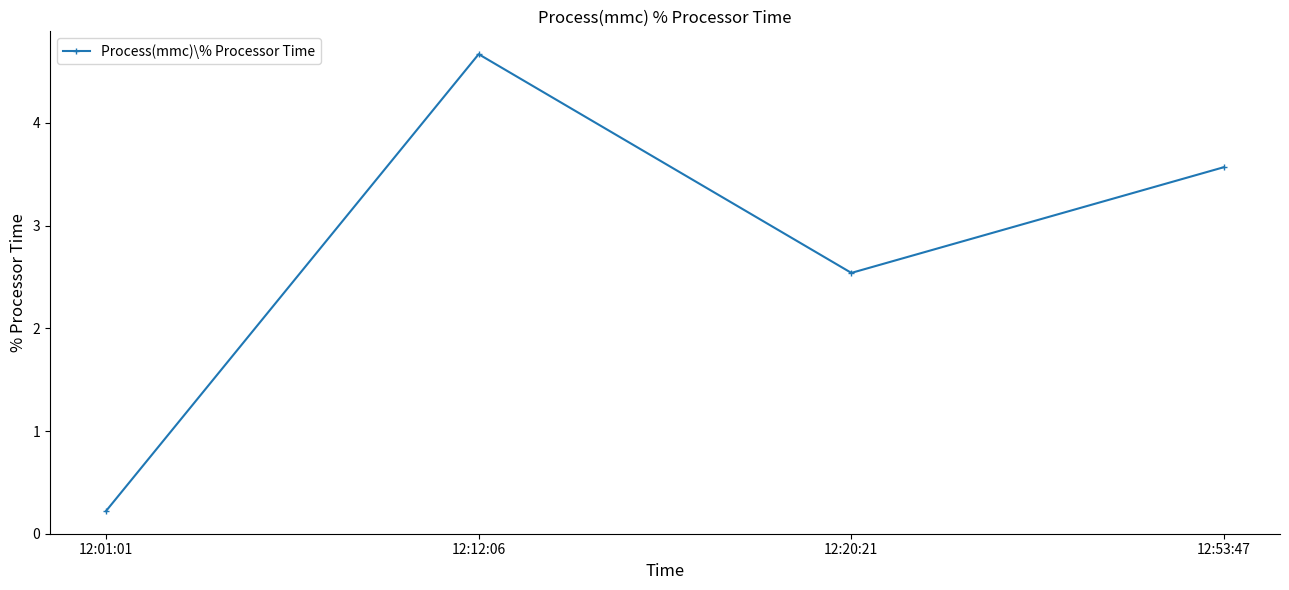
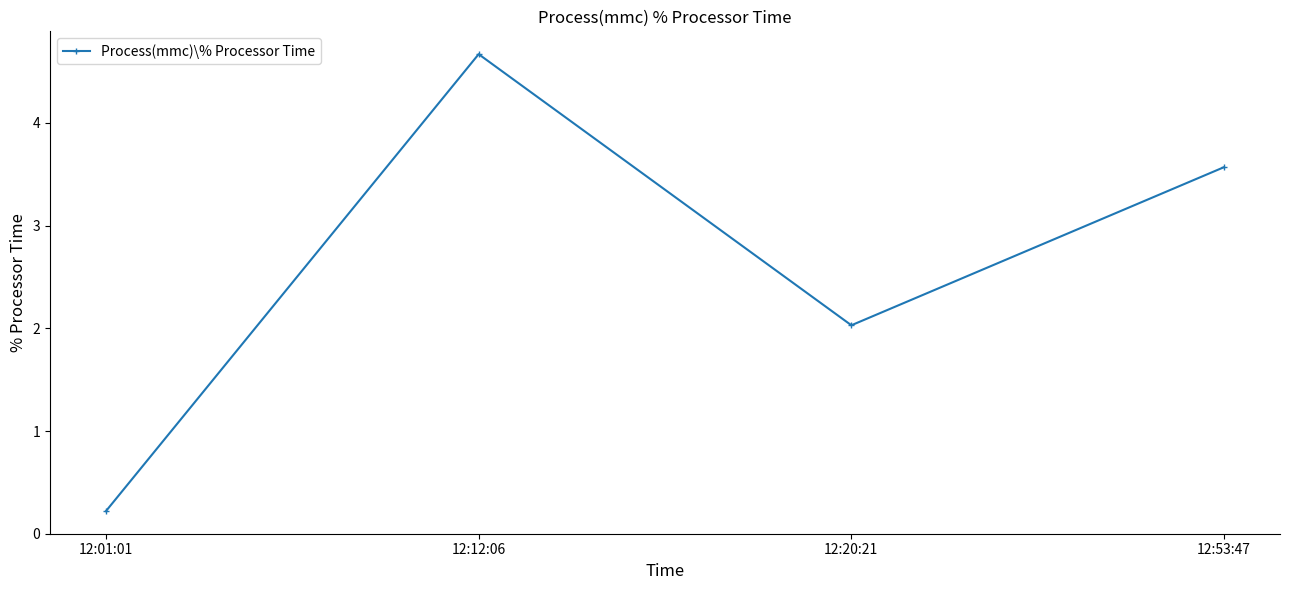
  {
    "12:01:01": 0.22,
    "12:12:06": 4.67,
-   "12:20:21": 2.54,
+   "12:20:21": 2.03,
    "12:53:47": 3.57
  }
